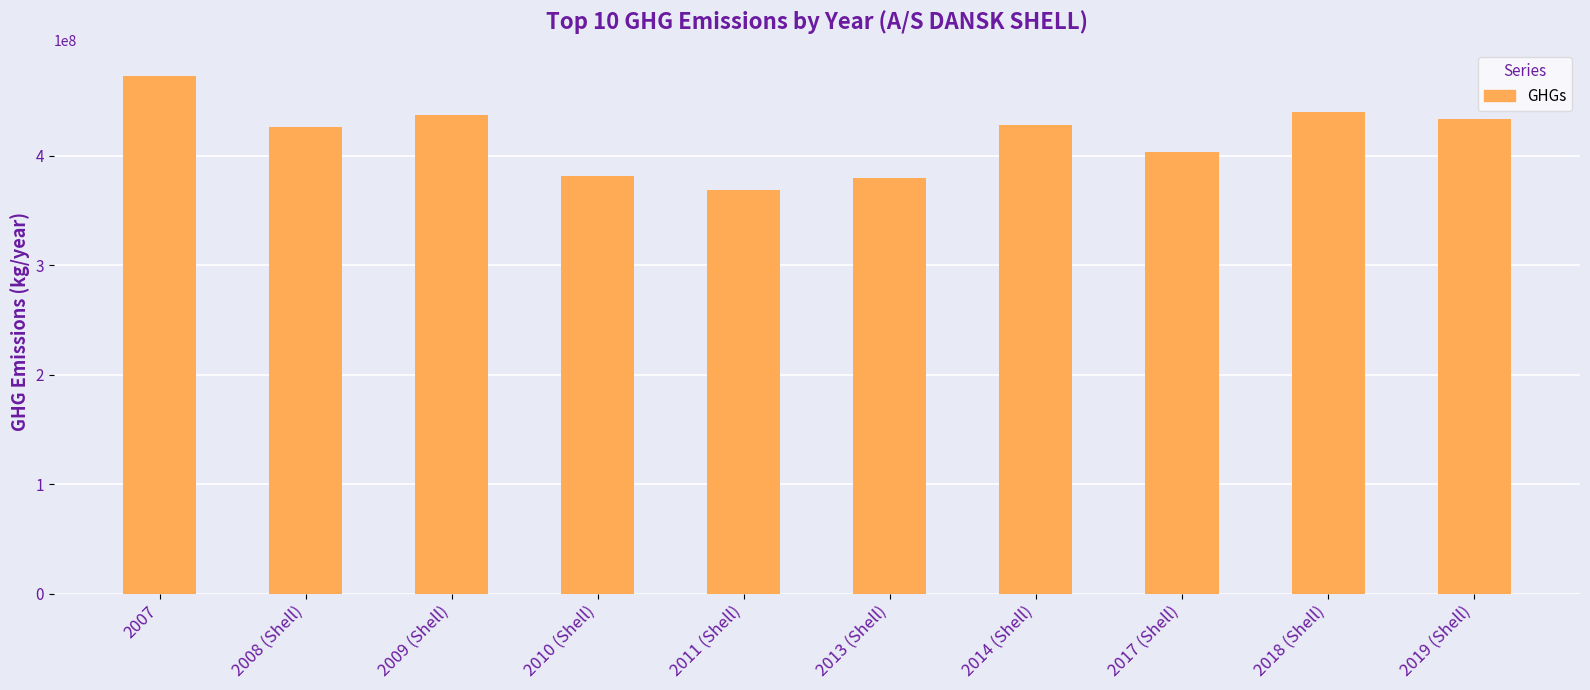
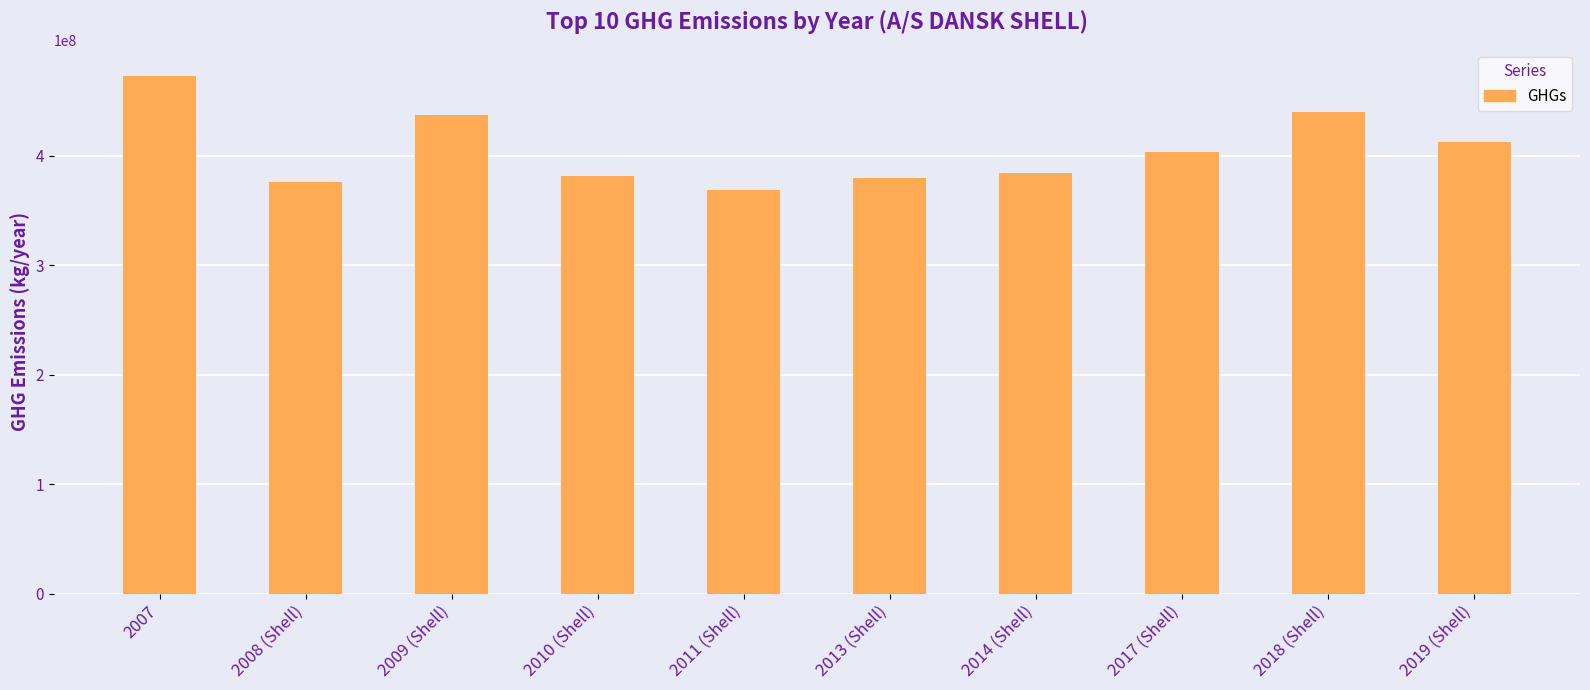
  {
    "2007": 473000000,
-   "2008 (Shell)": 426000000,
+   "2008 (Shell)": 376000000,
    "2009 (Shell)": 437000000,
    "2010 (Shell)": 381000000,
    "2011 (Shell)": 369000000,
    "2013 (Shell)": 380000000,
-   "2014 (Shell)": 428000000,
+   "2014 (Shell)": 384000000,
    "2017 (Shell)": 403000000,
    "2018 (Shell)": 439000000,
-   "2019 (Shell)": 433000000
+   "2019 (Shell)": 413000000
  }
